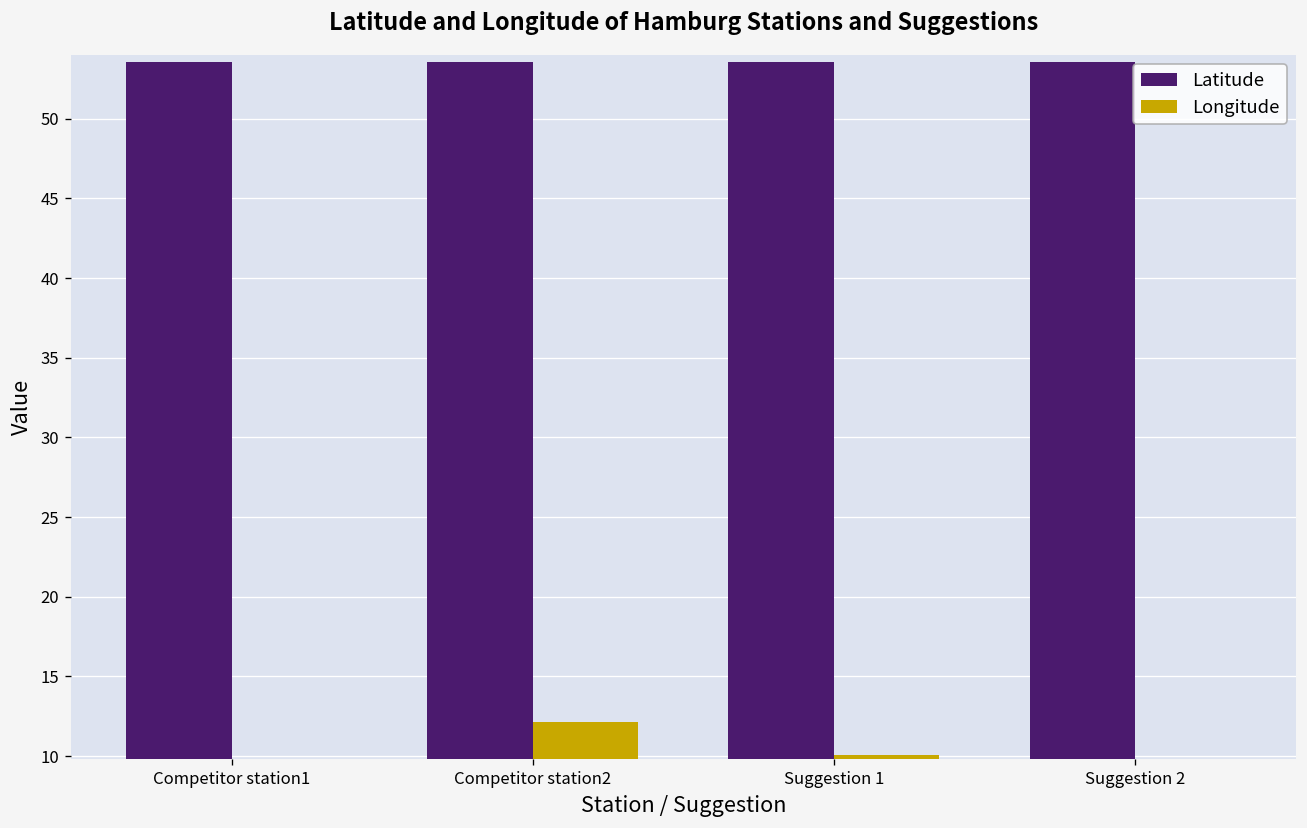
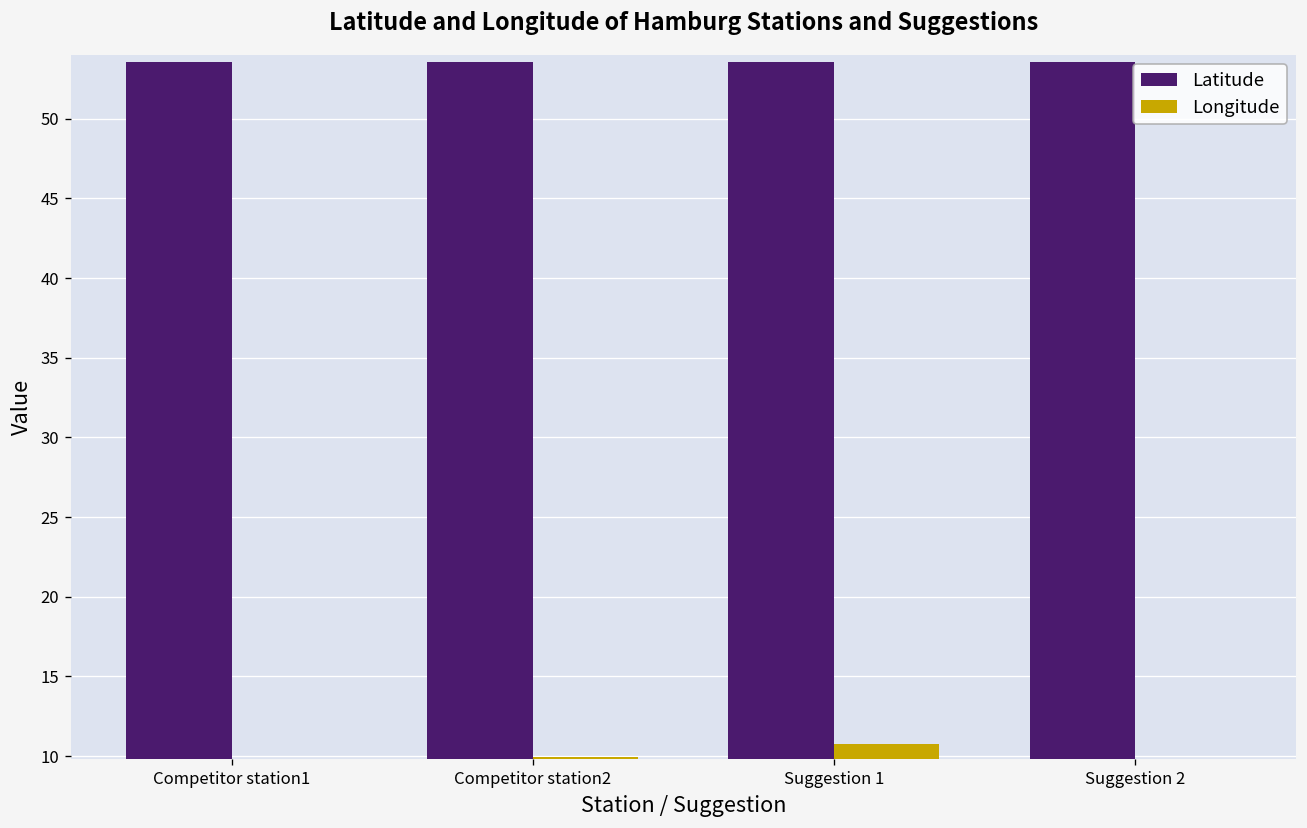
  {
    "Latitude": {
      "Competitor station1": 53.6,
      "Competitor station2": 53.6,
      "Suggestion 1": 53.6,
      "Suggestion 2": 53.6
    },
    "Longitude": {
-     "Competitor station2": 12.2,
-     "Suggestion 1": 10.1
+     "Competitor station2": 10.0,
+     "Suggestion 1": 10.7
    }
  }
